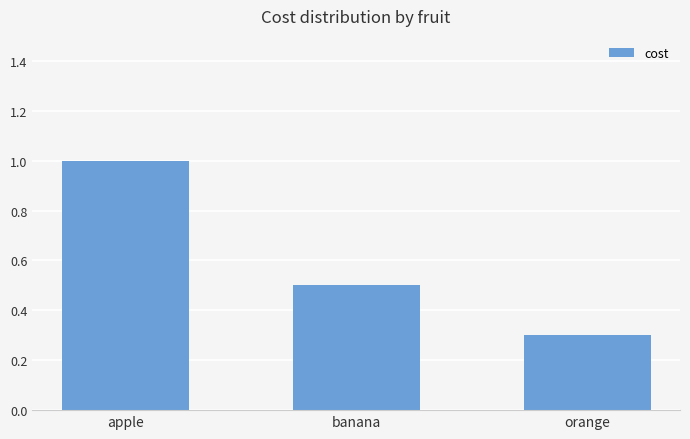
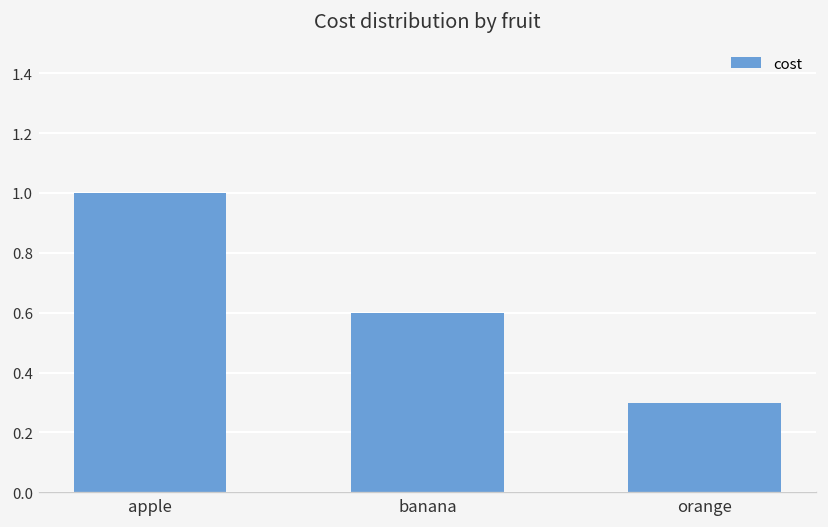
  {
    "apple": 1.0,
-   "banana": 0.5,
+   "banana": 0.6,
    "orange": 0.3
  }
